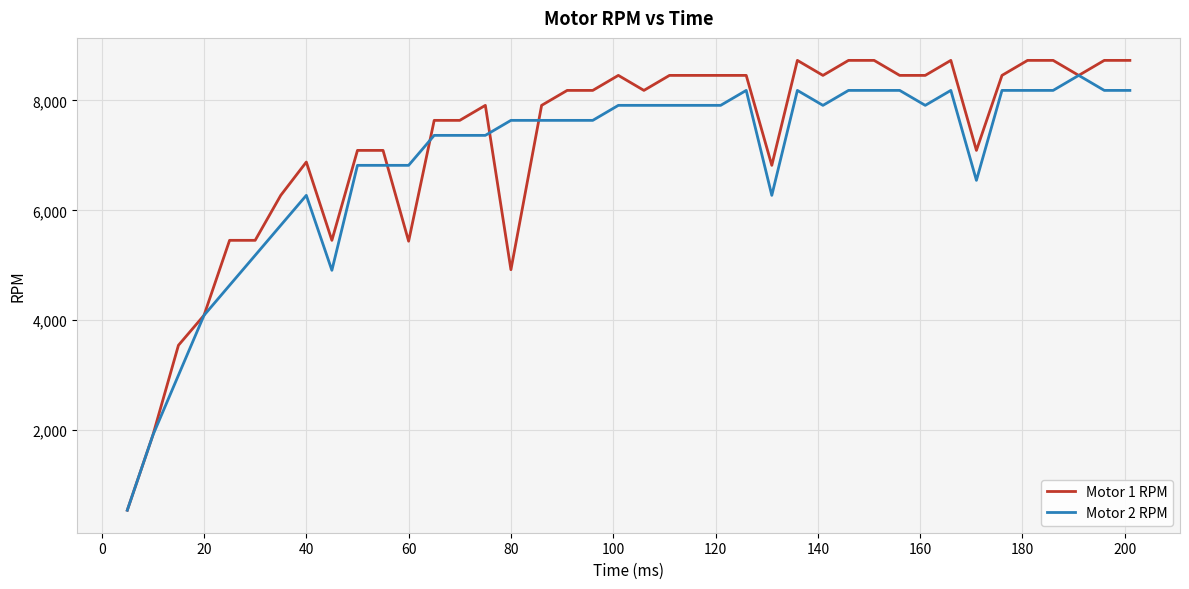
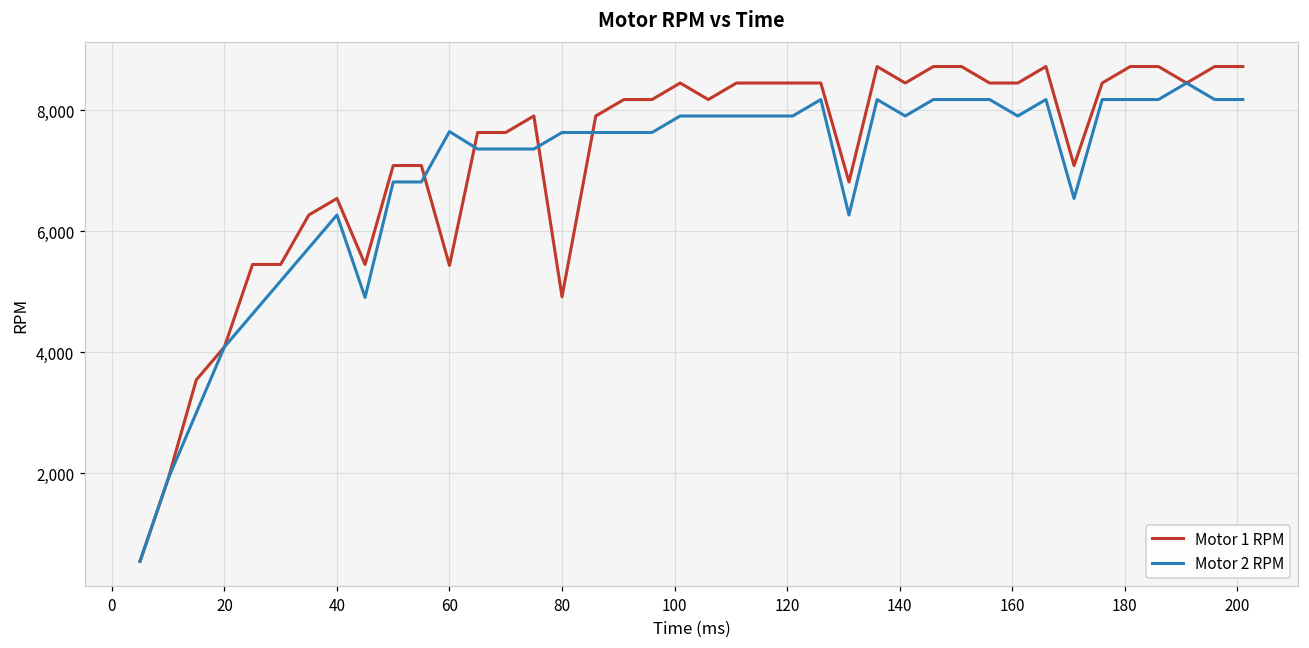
  {
    "Motor 1 RPM": {
-     "40": "6,900",
+     "40": "6,500",
      "60": "5,400",
      "80": "4,900"
    },
    "Motor 2 RPM": {
      "40": "6,300",
-     "60": "6,800",
+     "60": "7,700",
      "80": "7,600"
    }
  }
